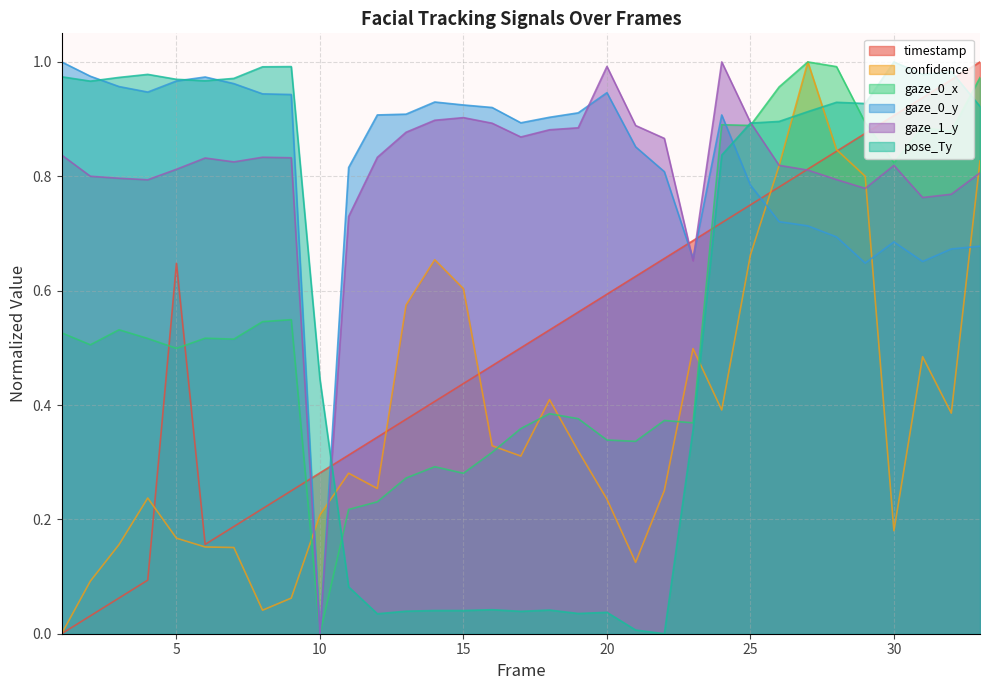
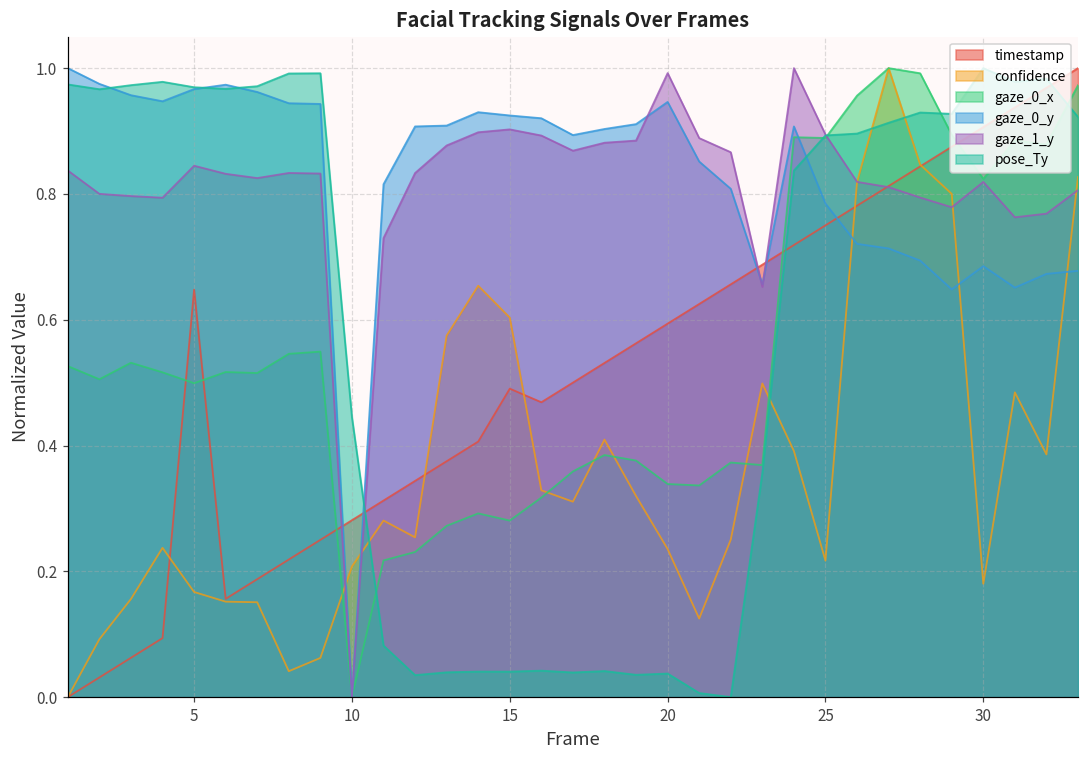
  {
    "timestamp": {
      "5": 0.65,
      "10": 0.28,
-     "15": 0.44,
+     "15": 0.49,
      "20": 0.59,
      "25": 0.75
    },
    "confidence": {
      "5": 0.17,
      "10": 0.21,
      "15": 0.60,
      "20": 0.24,
-     "25": 0.66,
+     "25": 0.22,
      "30": 0.18
    },
    "gaze_1_y": {
-     "5": 0.81,
+     "5": 0.84,
      "15": 0.90,
      "20": 0.99,
      "30": 0.82
    }
  }
